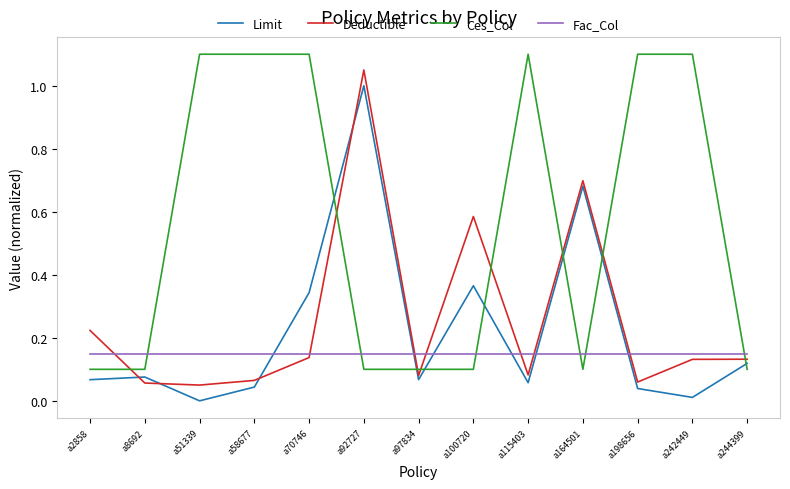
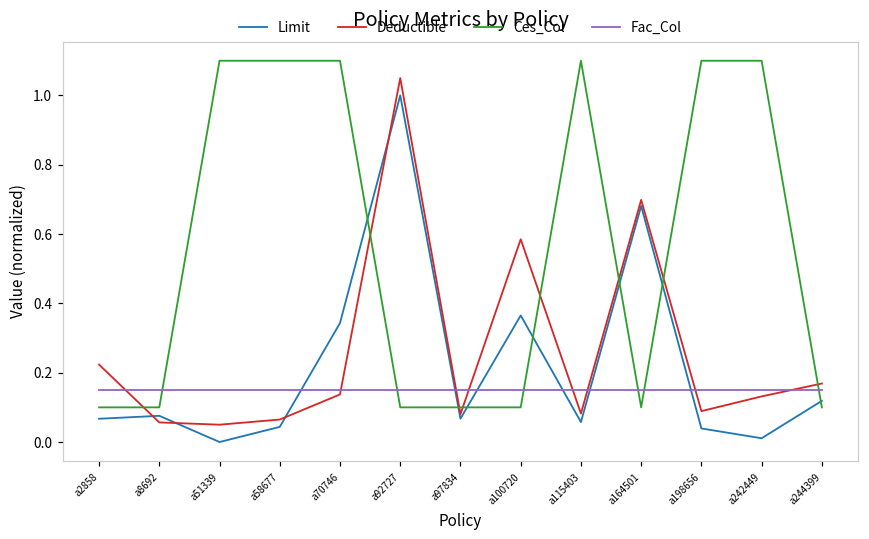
  {
    "Limit": {
      "a2858": 0.07,
      "a8692": 0.08,
      "a51339": 0.00,
      "a58677": 0.04,
      "a70746": 0.34,
      "a92727": 1.00,
      "a97834": 0.07,
      "a100720": 0.37,
      "a115403": 0.06,
      "a164501": 0.68,
      "a198656": 0.04,
      "a242449": 0.01,
      "a244399": 0.12
    },
    "Deductible": {
      "a2858": 0.22,
      "a8692": 0.06,
      "a51339": 0.05,
      "a58677": 0.06,
      "a70746": 0.14,
      "a92727": 1.05,
      "a97834": 0.08,
      "a100720": 0.58,
      "a115403": 0.08,
      "a164501": 0.70,
-     "a198656": 0.06,
+     "a198656": 0.09,
      "a242449": 0.13,
-     "a244399": 0.13
+     "a244399": 0.17
    },
    "Ces_Col": {
      "a2858": 0.10,
      "a8692": 0.10,
      "a51339": 1.10,
      "a58677": 1.10,
      "a70746": 1.10,
      "a92727": 0.10,
      "a97834": 0.10,
      "a100720": 0.10,
      "a115403": 1.10,
      "a164501": 0.10,
      "a198656": 1.10,
      "a242449": 1.10,
      "a244399": 0.10
    },
    "Fac_Col": {
      "a2858": 0.15,
      "a8692": 0.15,
      "a51339": 0.15,
      "a58677": 0.15,
      "a70746": 0.15,
      "a92727": 0.15,
      "a97834": 0.15,
      "a100720": 0.15,
      "a115403": 0.15,
      "a164501": 0.15,
      "a198656": 0.15,
      "a242449": 0.15,
      "a244399": 0.15
    }
  }
